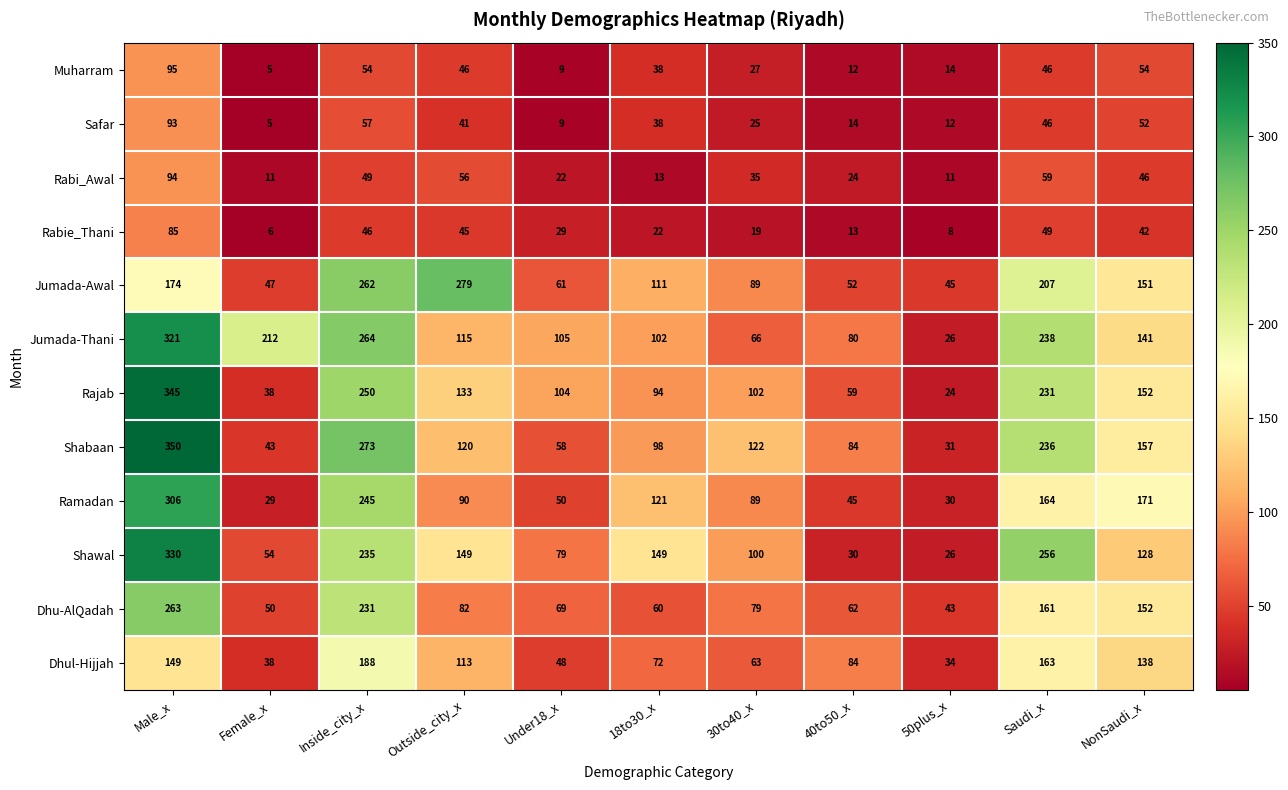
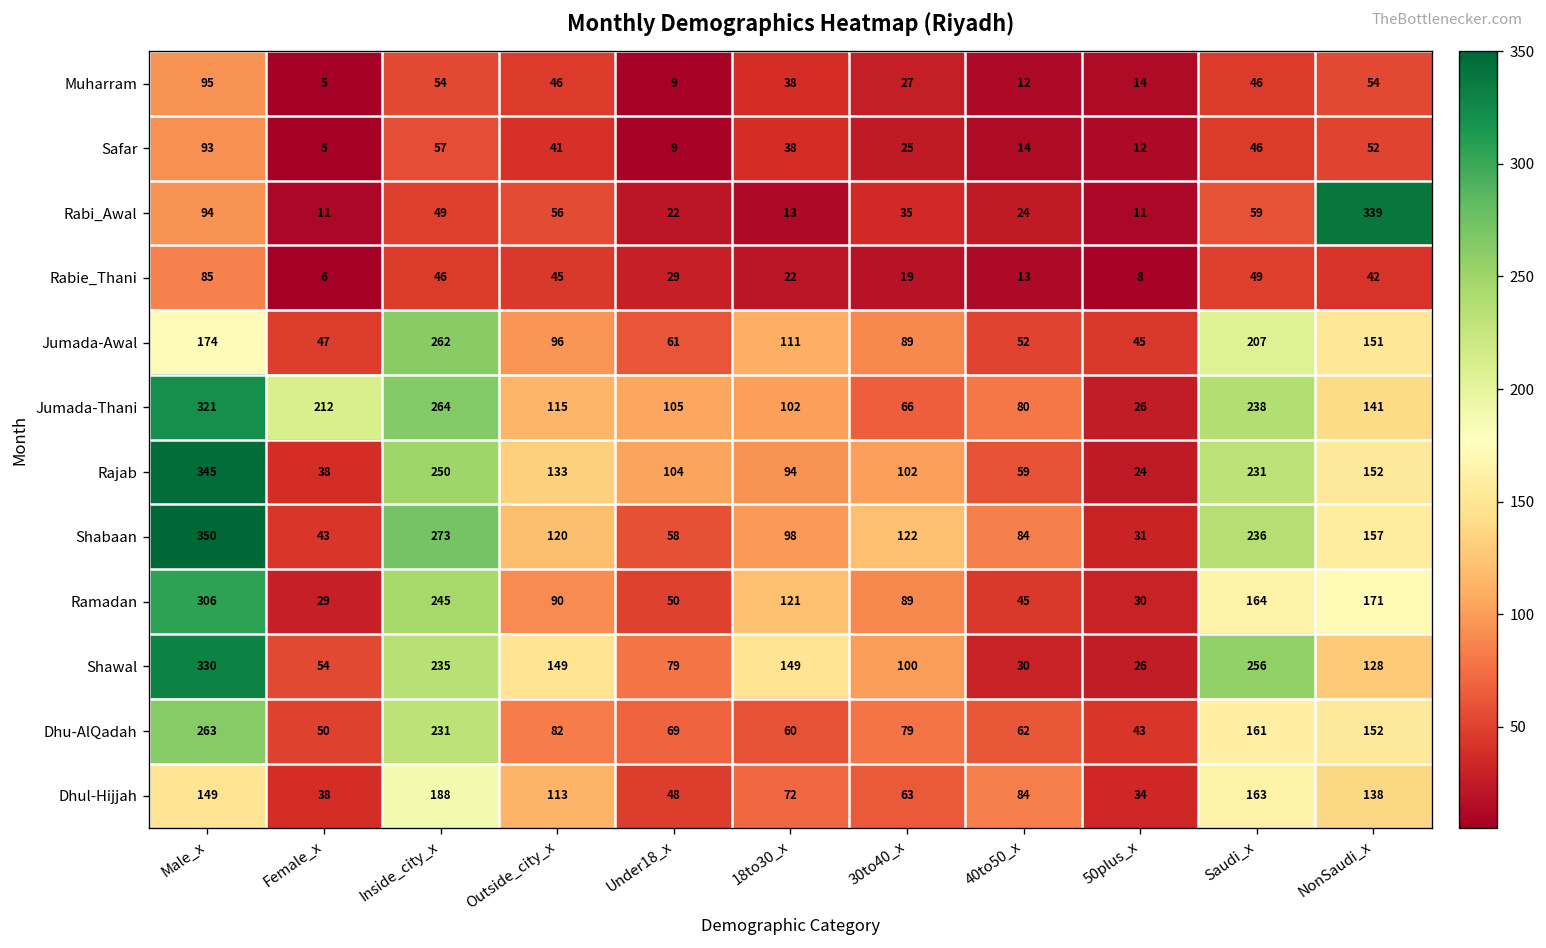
  {
    "Muharram": {
      "Male_x": 95,
      "Female_x": 5,
      "Inside_city_x": 54,
      "Outside_city_x": 46,
      "Under18_x": 9,
      "18to30_x": 38,
      "30to40_x": 27,
      "40to50_x": 12,
      "50plus_x": 14,
      "Saudi_x": 46,
      "NonSaudi_x": 54
    },
    "Safar": {
      "Male_x": 93,
      "Female_x": 5,
      "Inside_city_x": 57,
      "Outside_city_x": 41,
      "Under18_x": 9,
      "18to30_x": 38,
      "30to40_x": 25,
      "40to50_x": 14,
      "50plus_x": 12,
      "Saudi_x": 46,
      "NonSaudi_x": 52
    },
    "Rabi_Awal": {
      "Male_x": 94,
      "Female_x": 11,
      "Inside_city_x": 49,
      "Outside_city_x": 56,
      "Under18_x": 22,
      "18to30_x": 13,
      "30to40_x": 35,
      "40to50_x": 24,
      "50plus_x": 11,
      "Saudi_x": 59,
-     "NonSaudi_x": 46
+     "NonSaudi_x": 339
    },
    "Rabie_Thani": {
      "Male_x": 85,
      "Female_x": 6,
      "Inside_city_x": 46,
      "Outside_city_x": 45,
      "Under18_x": 29,
      "18to30_x": 22,
      "30to40_x": 19,
      "40to50_x": 13,
      "50plus_x": 8,
      "Saudi_x": 49,
      "NonSaudi_x": 42
    },
    "Jumada-Awal": {
      "Male_x": 174,
      "Female_x": 47,
      "Inside_city_x": 262,
-     "Outside_city_x": 279,
+     "Outside_city_x": 96,
      "Under18_x": 61,
      "18to30_x": 111,
      "30to40_x": 89,
      "40to50_x": 52,
      "50plus_x": 45,
      "Saudi_x": 207,
      "NonSaudi_x": 151
    },
    "Jumada-Thani": {
      "Male_x": 321,
      "Female_x": 212,
      "Inside_city_x": 264,
      "Outside_city_x": 115,
      "Under18_x": 105,
      "18to30_x": 102,
      "30to40_x": 66,
      "40to50_x": 80,
      "50plus_x": 26,
      "Saudi_x": 238,
      "NonSaudi_x": 141
    },
    "Rajab": {
      "Male_x": 345,
      "Female_x": 38,
      "Inside_city_x": 250,
      "Outside_city_x": 133,
      "Under18_x": 104,
      "18to30_x": 94,
      "30to40_x": 102,
      "40to50_x": 59,
      "50plus_x": 24,
      "Saudi_x": 231,
      "NonSaudi_x": 152
    },
    "Shabaan": {
      "Male_x": 350,
      "Female_x": 43,
      "Inside_city_x": 273,
      "Outside_city_x": 120,
      "Under18_x": 58,
      "18to30_x": 98,
      "30to40_x": 122,
      "40to50_x": 84,
      "50plus_x": 31,
      "Saudi_x": 236,
      "NonSaudi_x": 157
    },
    "Ramadan": {
      "Male_x": 306,
      "Female_x": 29,
      "Inside_city_x": 245,
      "Outside_city_x": 90,
      "Under18_x": 50,
      "18to30_x": 121,
      "30to40_x": 89,
      "40to50_x": 45,
      "50plus_x": 30,
      "Saudi_x": 164,
      "NonSaudi_x": 171
    },
    "Shawal": {
      "Male_x": 330,
      "Female_x": 54,
      "Inside_city_x": 235,
      "Outside_city_x": 149,
      "Under18_x": 79,
      "18to30_x": 149,
      "30to40_x": 100,
      "40to50_x": 30,
      "50plus_x": 26,
      "Saudi_x": 256,
      "NonSaudi_x": 128
    },
    "Dhu-AlQadah": {
      "Male_x": 263,
      "Female_x": 50,
      "Inside_city_x": 231,
      "Outside_city_x": 82,
      "Under18_x": 69,
      "18to30_x": 60,
      "30to40_x": 79,
      "40to50_x": 62,
      "50plus_x": 43,
      "Saudi_x": 161,
      "NonSaudi_x": 152
    },
    "Dhul-Hijjah": {
      "Male_x": 149,
      "Female_x": 38,
      "Inside_city_x": 188,
      "Outside_city_x": 113,
      "Under18_x": 48,
      "18to30_x": 72,
      "30to40_x": 63,
      "40to50_x": 84,
      "50plus_x": 34,
      "Saudi_x": 163,
      "NonSaudi_x": 138
    }
  }
